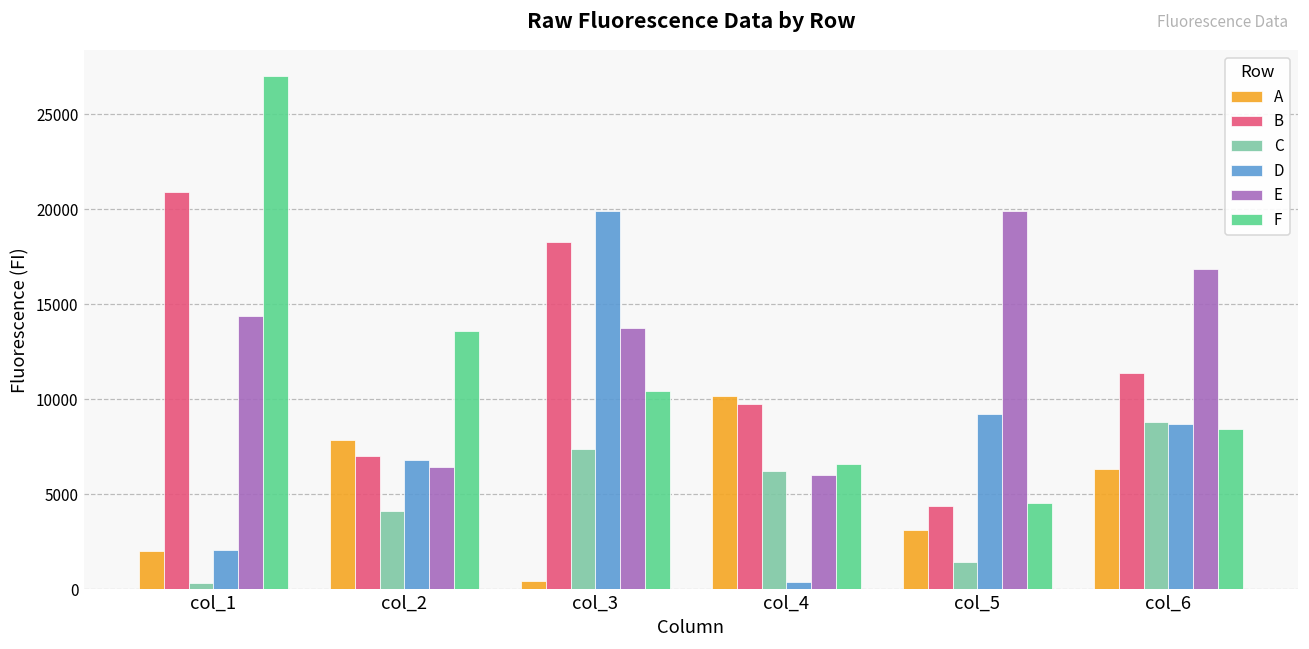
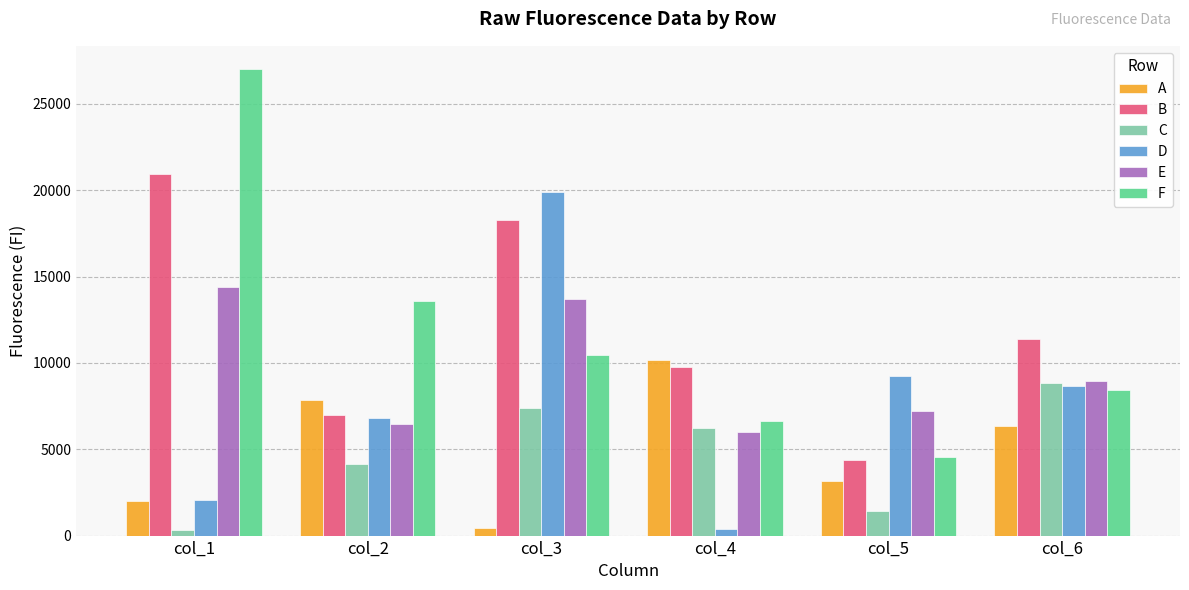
  {
    "A": {
      "col_1": 2000,
      "col_2": 7800,
      "col_3": 400,
      "col_4": 10100,
      "col_5": 3100,
      "col_6": 6300
    },
    "B": {
      "col_1": 20900,
      "col_2": 7000,
      "col_3": 18300,
      "col_4": 9800,
      "col_5": 4400,
      "col_6": 11400
    },
    "D": {
      "col_1": 2100,
      "col_2": 6800,
      "col_3": 19900,
      "col_4": 400,
      "col_5": 9200,
      "col_6": 8700
    },
    "E": {
      "col_1": 14400,
      "col_2": 6400,
      "col_3": 13700,
      "col_4": 6000,
-     "col_5": 19900,
-     "col_6": 16900
+     "col_5": 7200,
+     "col_6": 9000
    }
  }
